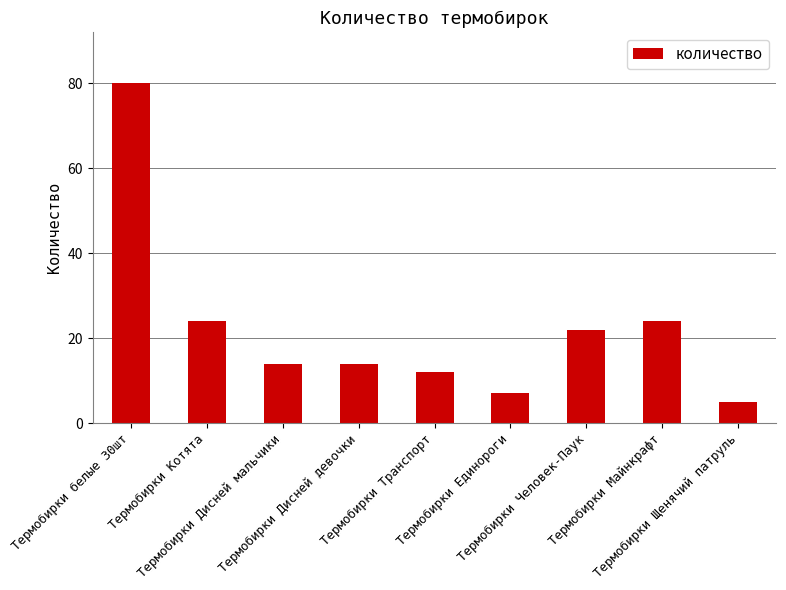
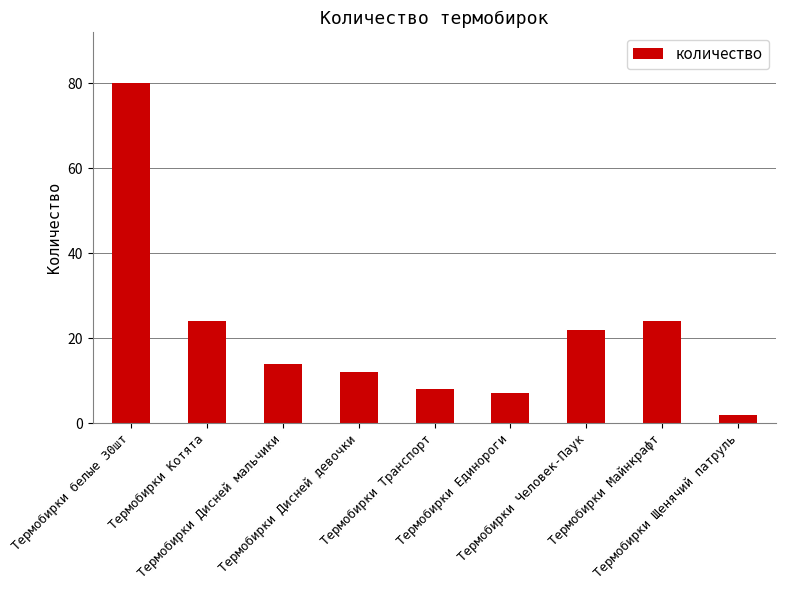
  {
    "Термобирки белые 30шт": 80,
    "Термобирки Котята": 24,
    "Термобирки Дисней мальчики": 14,
-   "Термобирки Дисней девочки": 14,
-   "Термобирки Транспорт": 12,
+   "Термобирки Дисней девочки": 12,
+   "Термобирки Транспорт": 8,
    "Термобирки Единороги": 7,
    "Термобирки Человек-Паук": 22,
    "Термобирки Майнкрафт": 24,
-   "Термобирки Щенячий патруль": 5
+   "Термобирки Щенячий патруль": 2
  }
